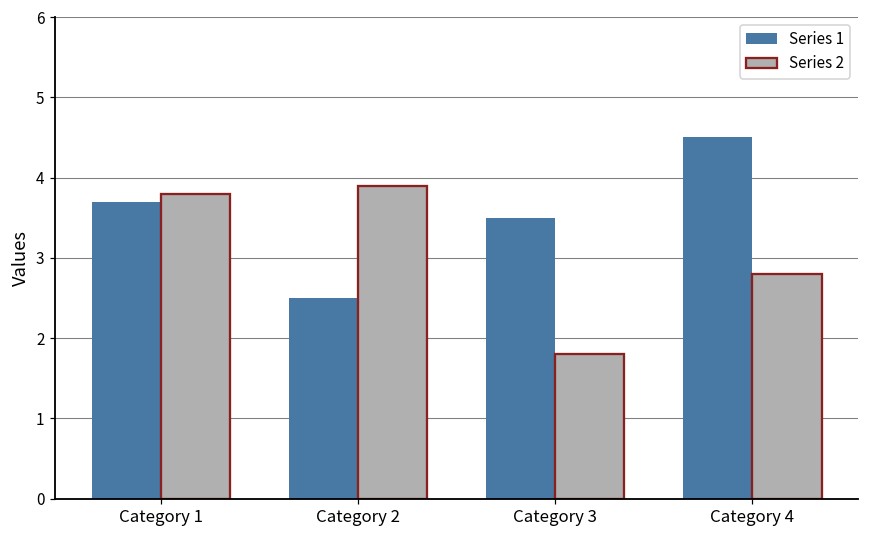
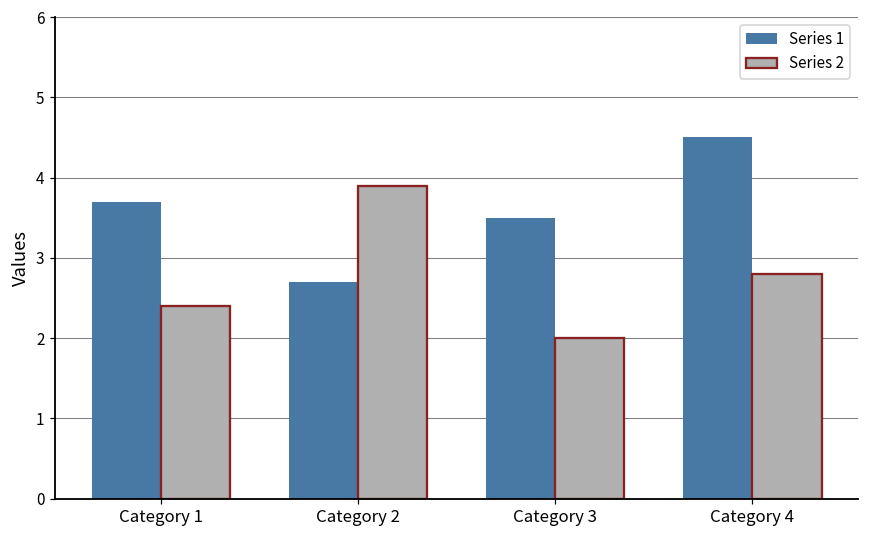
  {
    "Series 1": {
      "Category 1": 3.7,
-     "Category 2": 2.5,
+     "Category 2": 2.7,
      "Category 3": 3.5,
      "Category 4": 4.5
    },
    "Series 2": {
-     "Category 1": 3.8,
+     "Category 1": 2.4,
      "Category 2": 3.9,
-     "Category 3": 1.8,
+     "Category 3": 2.0,
      "Category 4": 2.8
    }
  }
